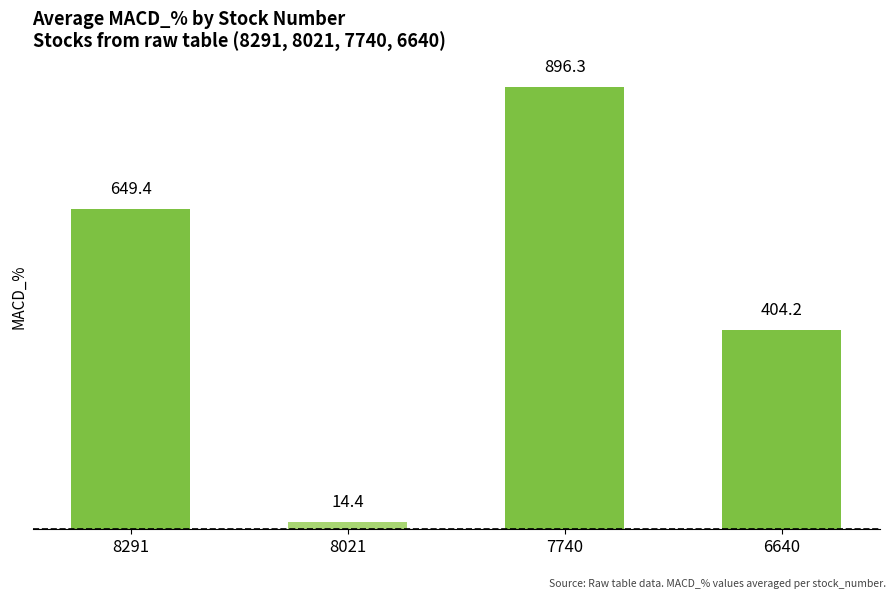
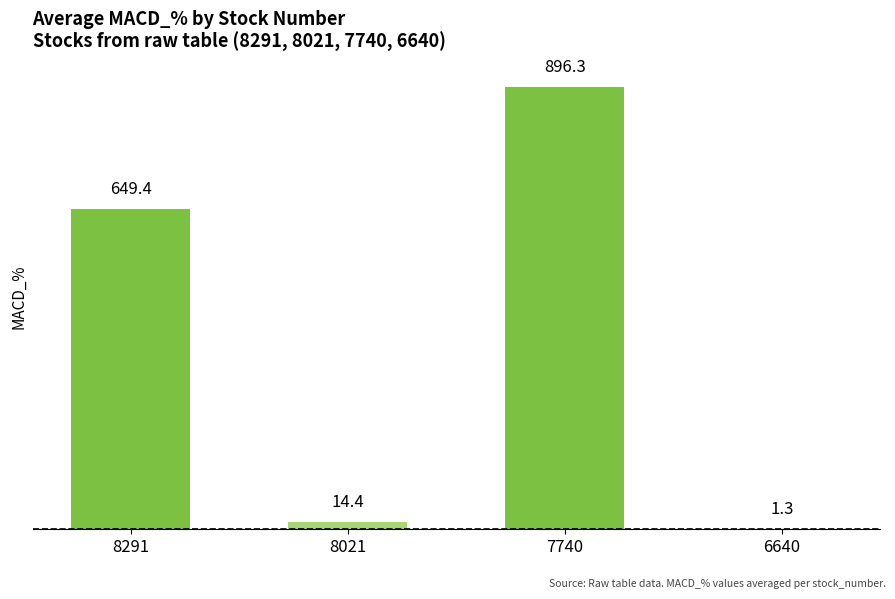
  {
    "8291": 649.4,
    "8021": 14.4,
    "7740": 896.3,
-   "6640": 404.2
+   "6640": 1.3
  }
